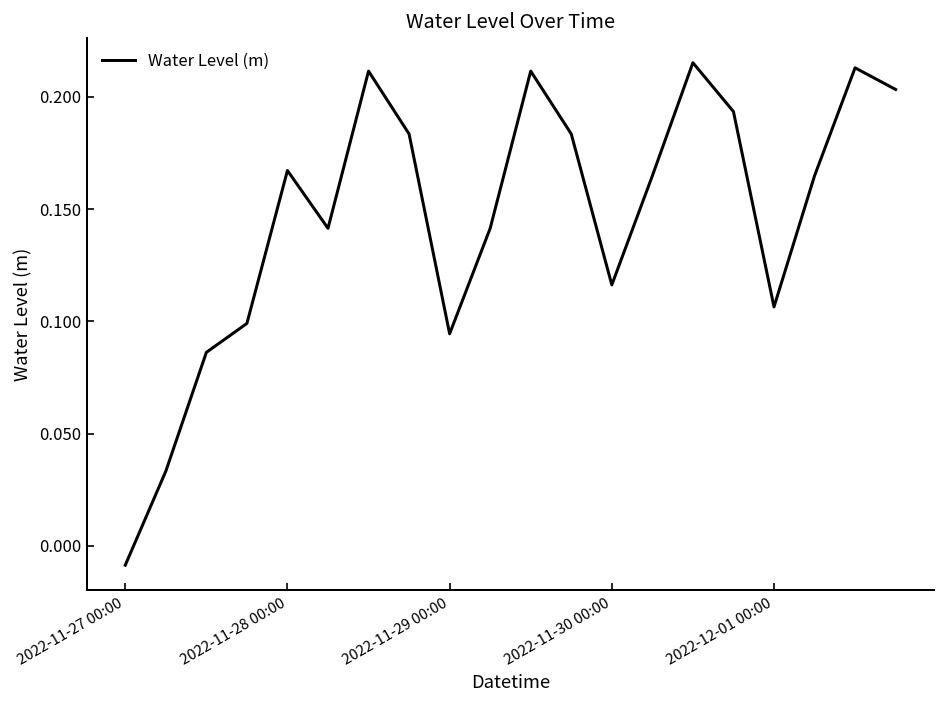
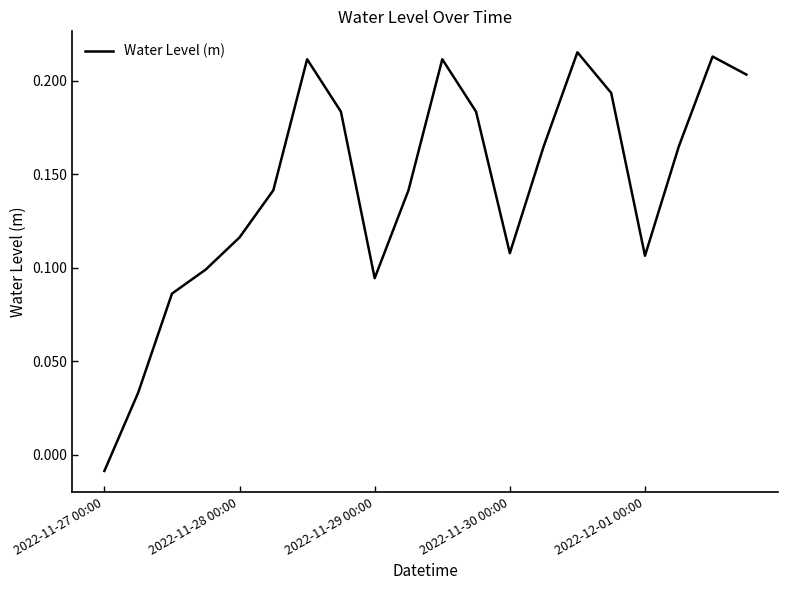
  {
    "2022-11-27 00:00": -0.009,
-   "2022-11-28 00:00": 0.167,
+   "2022-11-28 00:00": 0.116,
    "2022-11-29 00:00": 0.094,
-   "2022-11-30 00:00": 0.116,
+   "2022-11-30 00:00": 0.108,
    "2022-12-01 00:00": 0.106
  }
